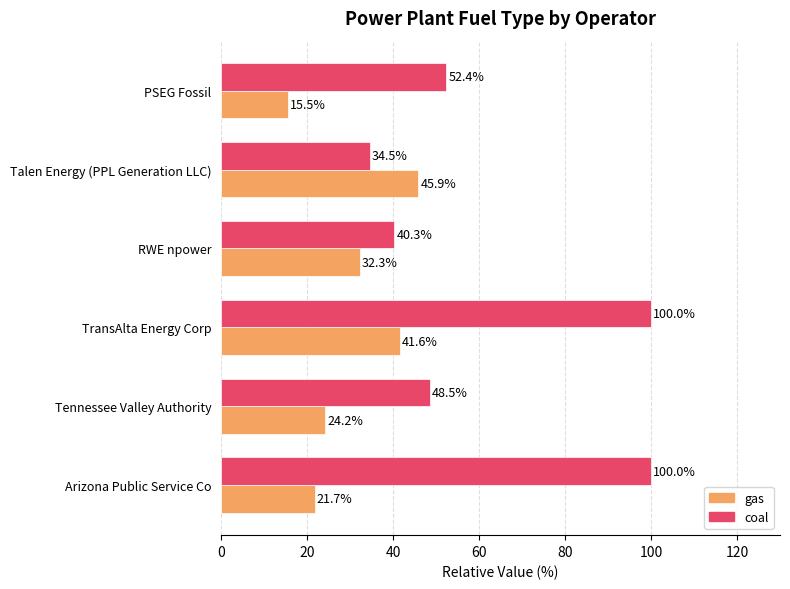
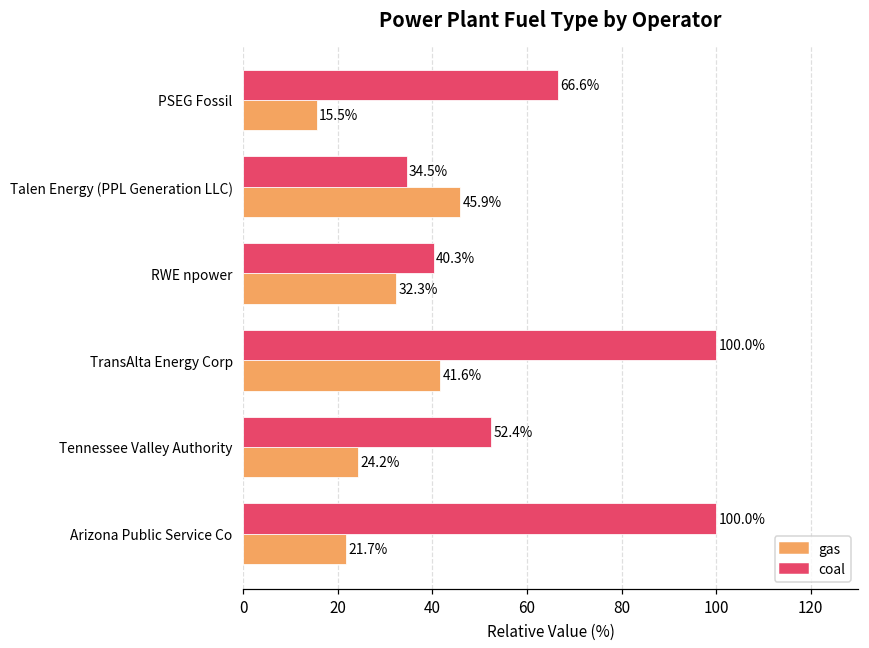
  {
    "gas": {
      "PSEG Fossil": "15.5%",
      "Talen Energy (PPL Generation LLC)": "45.9%",
      "RWE npower": "32.3%",
      "TransAlta Energy Corp": "41.6%",
      "Tennessee Valley Authority": "24.2%",
      "Arizona Public Service Co": "21.7%"
    },
    "coal": {
-     "PSEG Fossil": "52.4%",
+     "PSEG Fossil": "66.6%",
      "Talen Energy (PPL Generation LLC)": "34.5%",
      "RWE npower": "40.3%",
      "TransAlta Energy Corp": "100.0%",
-     "Tennessee Valley Authority": "48.5%",
+     "Tennessee Valley Authority": "52.4%",
      "Arizona Public Service Co": "100.0%"
    }
  }
